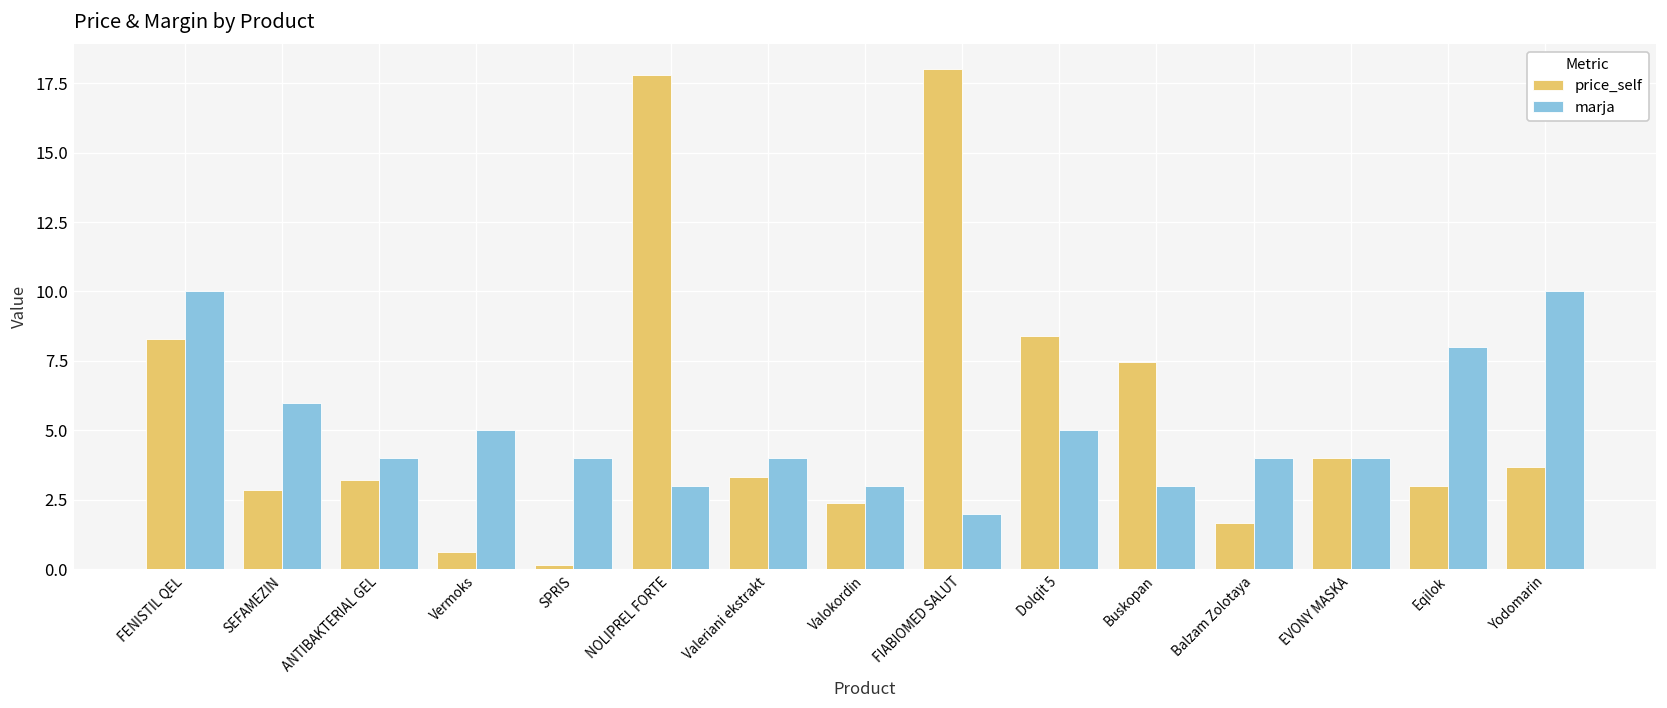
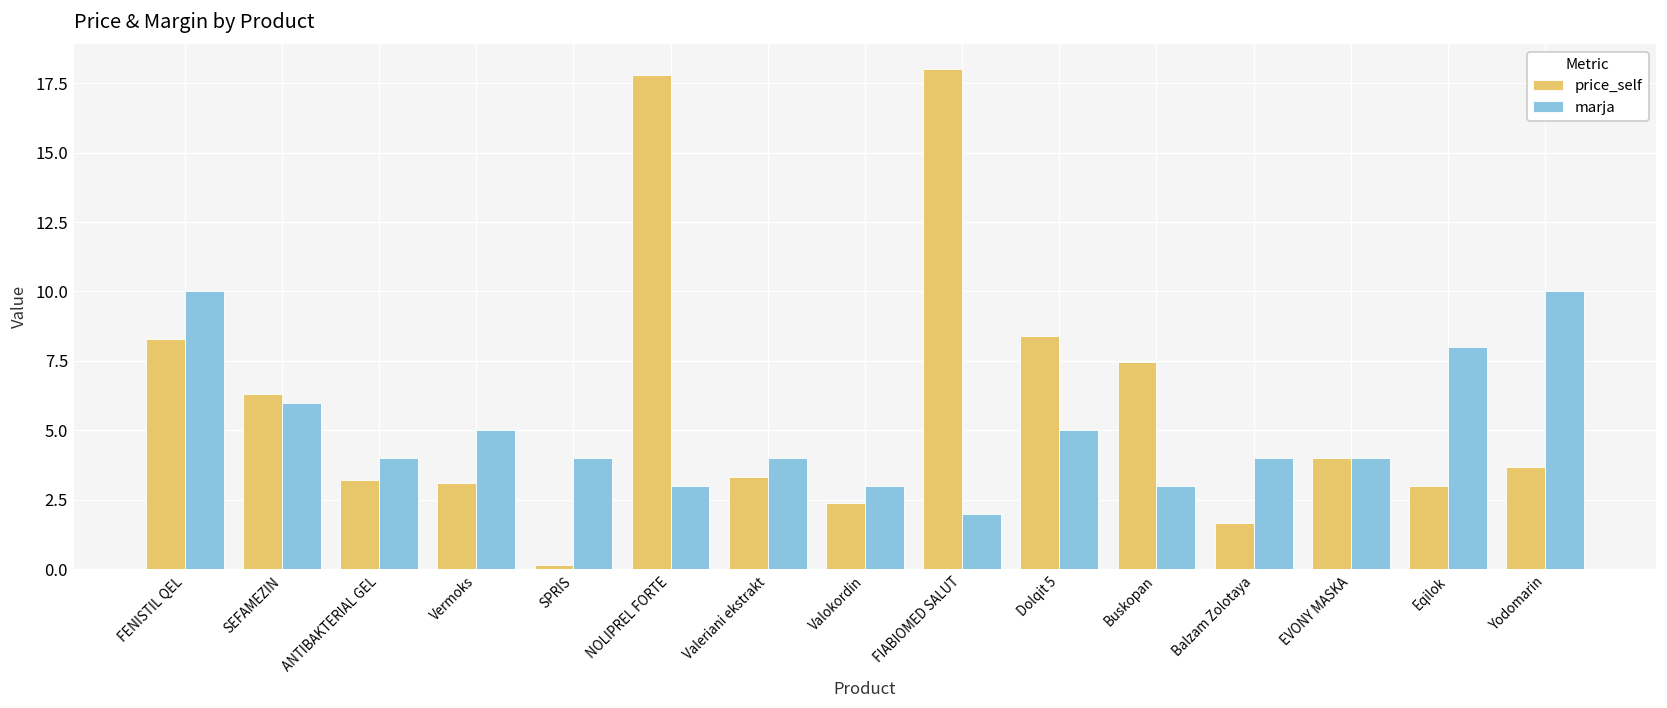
  {
    "price_self": {
      "FENISTIL QEL": 8.3,
-     "SEFAMEZIN": 2.9,
+     "SEFAMEZIN": 6.3,
      "ANTIBAKTERIAL GEL": 3.2,
-     "Vermoks": 0.6,
+     "Vermoks": 3.1,
      "SPRIS": 0.2,
      "NOLIPREL FORTE": 17.8,
      "Valeriani ekstrakt": 3.3,
      "Valokordin": 2.4,
      "FIABIOMED SALUT": 18.0,
      "Dolqit 5": 8.4,
      "Buskopan": 7.5,
      "Balzam Zolotaya": 1.7,
      "EVONY MASKA": 4.0,
      "Eqilok": 3.0,
      "Yodomarin": 3.7
    },
    "marja": {
      "FENISTIL QEL": 10.0,
      "SEFAMEZIN": 6.0,
      "ANTIBAKTERIAL GEL": 4.0,
      "Vermoks": 5.0,
      "SPRIS": 4.0,
      "NOLIPREL FORTE": 3.0,
      "Valeriani ekstrakt": 4.0,
      "Valokordin": 3.0,
      "FIABIOMED SALUT": 2.0,
      "Dolqit 5": 5.0,
      "Buskopan": 3.0,
      "Balzam Zolotaya": 4.0,
      "EVONY MASKA": 4.0,
      "Eqilok": 8.0,
      "Yodomarin": 10.0
    }
  }
